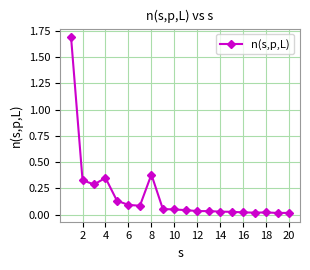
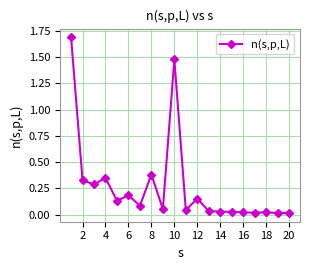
  {
    "2": 0.33,
    "4": 0.35,
-   "6": 0.09,
+   "6": 0.18,
    "8": 0.38,
-   "10": 0.05,
-   "12": 0.03,
+   "10": 1.48,
+   "12": 0.15,
    "14": 0.03,
    "16": 0.02,
    "18": 0.02,
    "20": 0.02
  }
